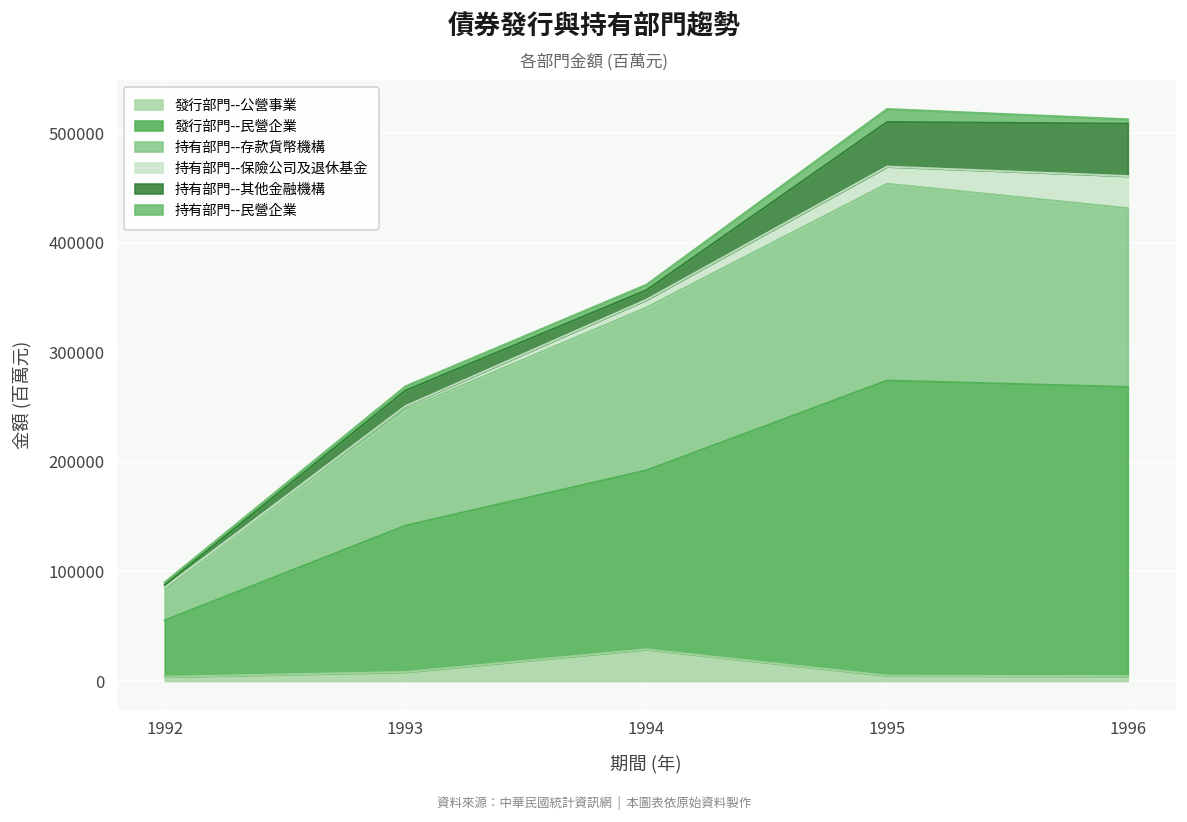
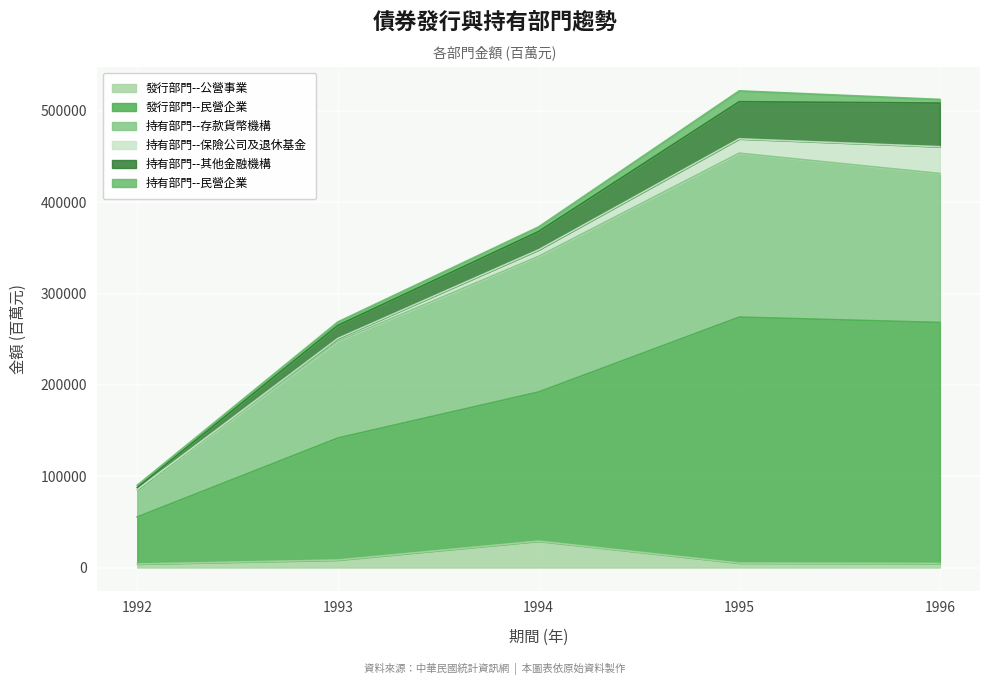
  {
    "持有部門--其他金融機構": {
      "1993": 10000,
-     "1994": 10000,
+     "1994": 20000,
      "1995": 40000,
      "1996": 50000
    }
  }
